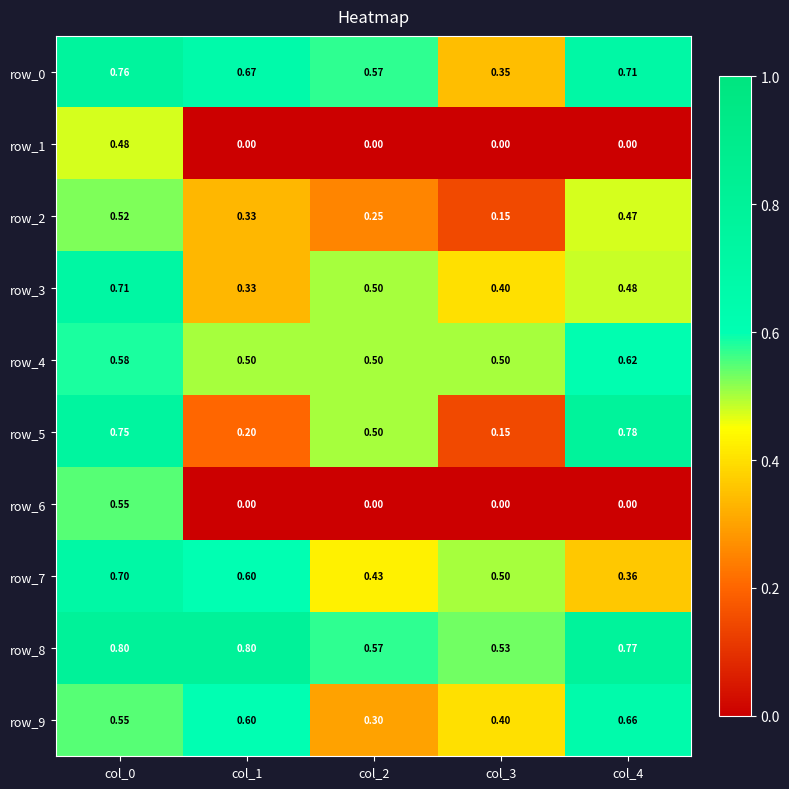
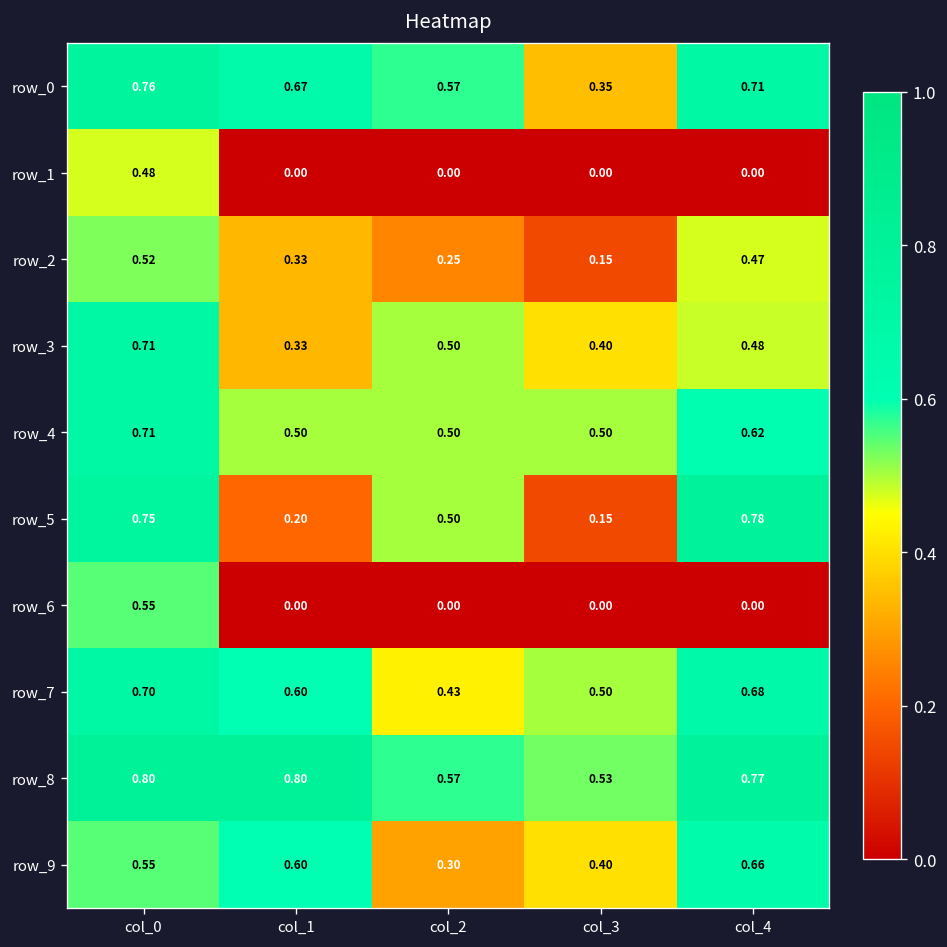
  {
    "row_0": {
      "col_0": 0.76,
      "col_1": 0.67,
      "col_2": 0.57,
      "col_3": 0.35,
      "col_4": 0.71
    },
    "row_1": {
      "col_0": 0.48,
      "col_1": 0.00,
      "col_2": 0.00,
      "col_3": 0.00,
      "col_4": 0.00
    },
    "row_2": {
      "col_0": 0.52,
      "col_1": 0.33,
      "col_2": 0.25,
      "col_3": 0.15,
      "col_4": 0.47
    },
    "row_3": {
      "col_0": 0.71,
      "col_1": 0.33,
      "col_2": 0.50,
      "col_3": 0.40,
      "col_4": 0.48
    },
    "row_4": {
-     "col_0": 0.58,
+     "col_0": 0.71,
      "col_1": 0.50,
      "col_2": 0.50,
      "col_3": 0.50,
      "col_4": 0.62
    },
    "row_5": {
      "col_0": 0.75,
      "col_1": 0.20,
      "col_2": 0.50,
      "col_3": 0.15,
      "col_4": 0.78
    },
    "row_6": {
      "col_0": 0.55,
      "col_1": 0.00,
      "col_2": 0.00,
      "col_3": 0.00,
      "col_4": 0.00
    },
    "row_7": {
      "col_0": 0.70,
      "col_1": 0.60,
      "col_2": 0.43,
      "col_3": 0.50,
-     "col_4": 0.36
+     "col_4": 0.68
    },
    "row_8": {
      "col_0": 0.80,
      "col_1": 0.80,
      "col_2": 0.57,
      "col_3": 0.53,
      "col_4": 0.77
    },
    "row_9": {
      "col_0": 0.55,
      "col_1": 0.60,
      "col_2": 0.30,
      "col_3": 0.40,
      "col_4": 0.66
    }
  }
